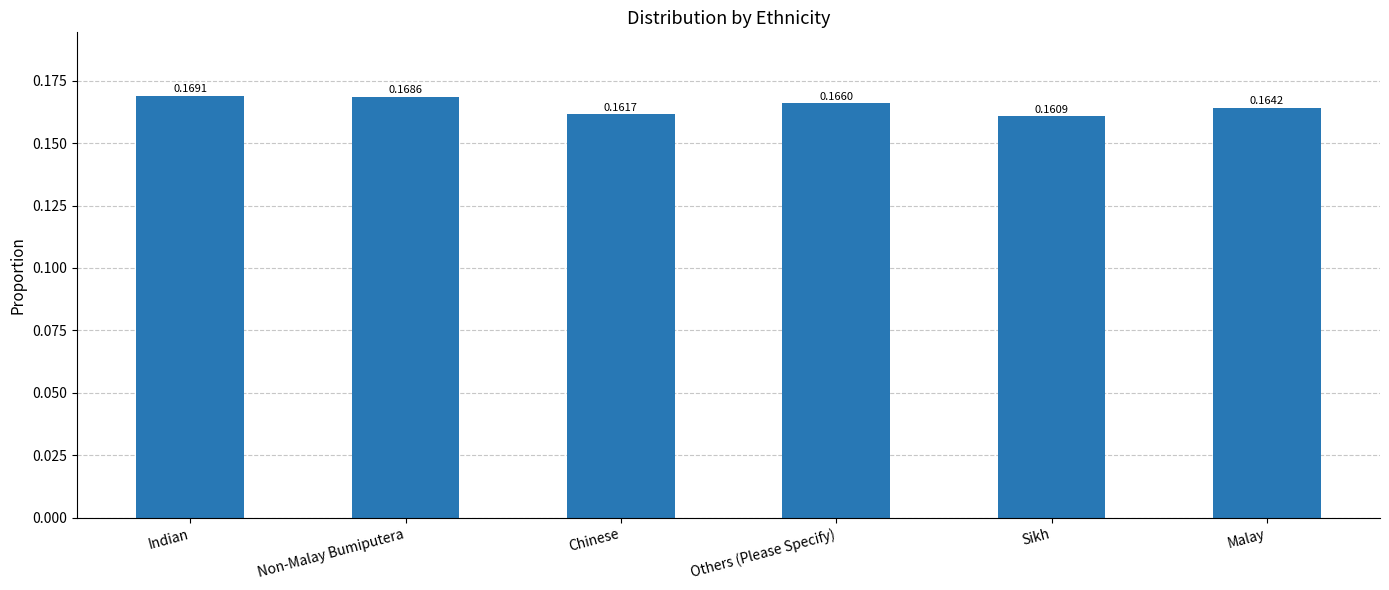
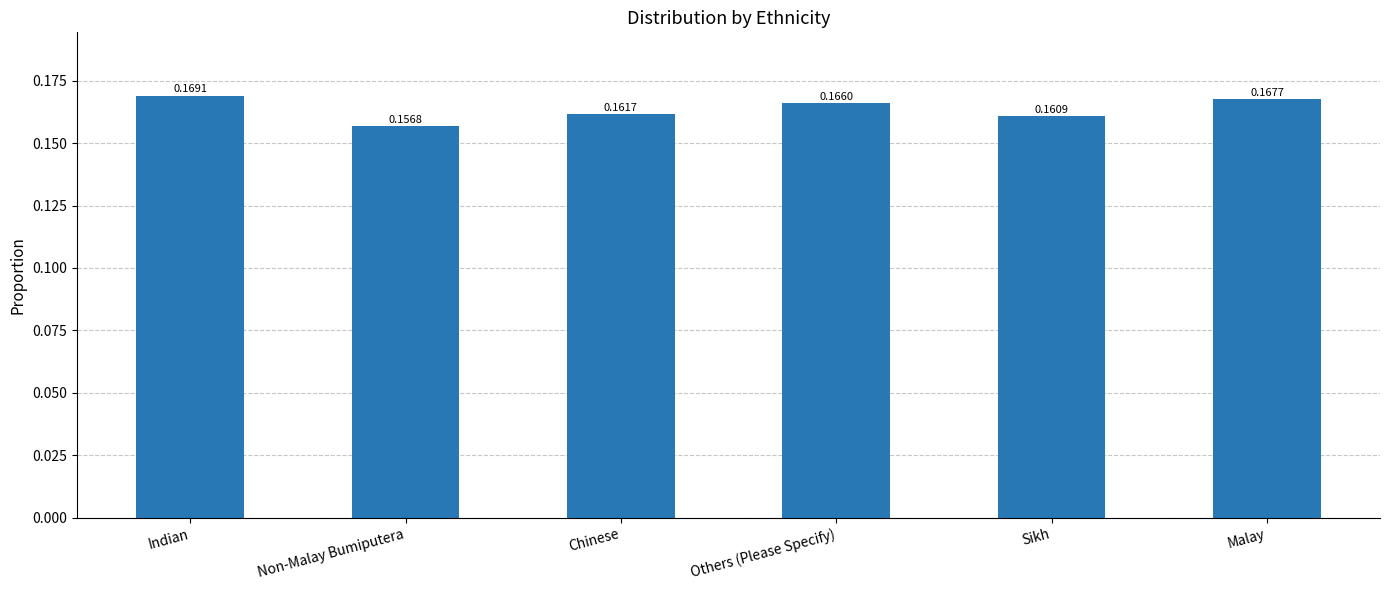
  {
    "Indian": 0.1691,
-   "Non-Malay Bumiputera": 0.1686,
+   "Non-Malay Bumiputera": 0.1568,
    "Chinese": 0.1617,
    "Others (Please Specify)": 0.1660,
    "Sikh": 0.1609,
-   "Malay": 0.1642
+   "Malay": 0.1677
  }
